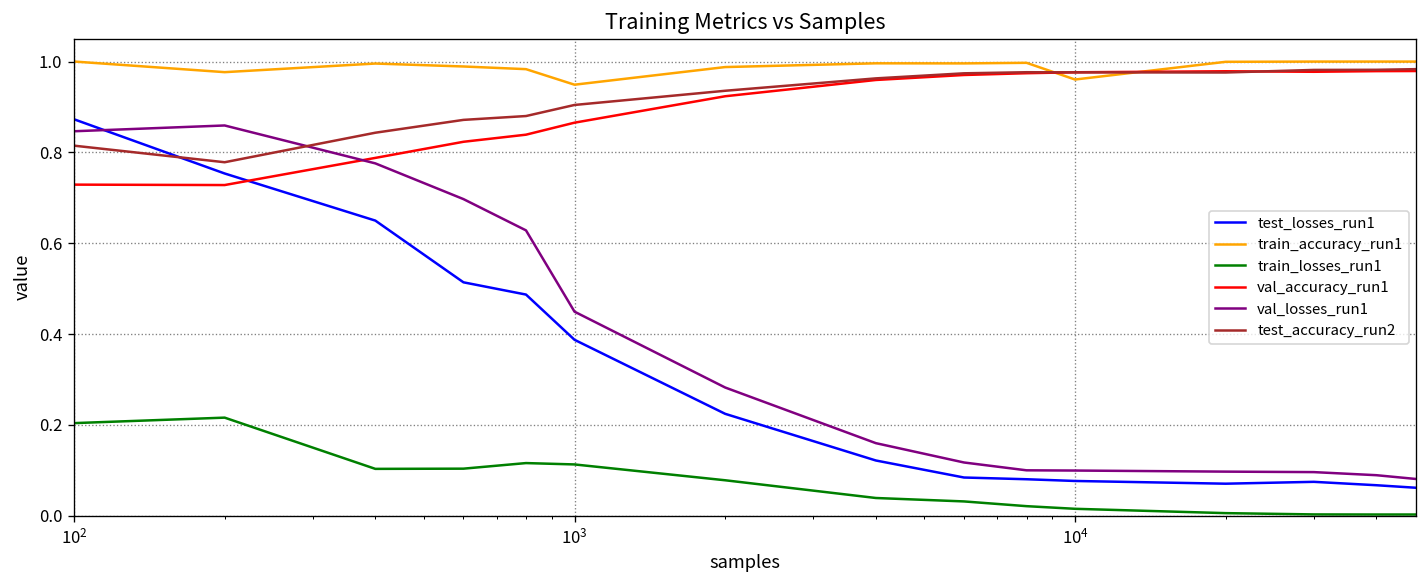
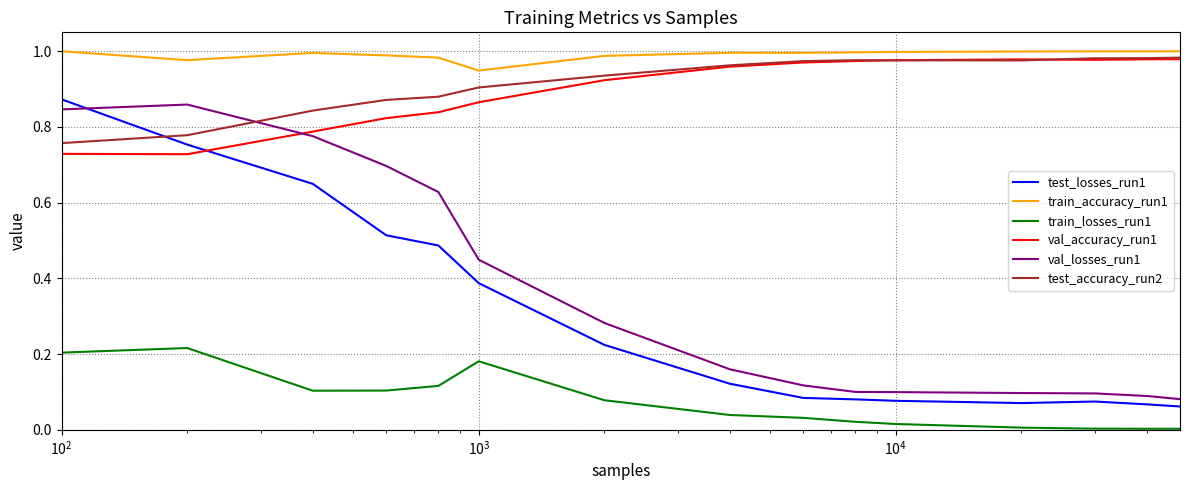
  {
    "test_losses_run1": {
      "10^2": 0.87,
      "10^3": 0.39,
      "10^4": 0.08
    },
    "train_accuracy_run1": {
      "10^2": 1.00,
      "10^3": 0.95,
-     "10^4": 0.96
+     "10^4": 1.00
    },
    "train_losses_run1": {
      "10^2": 0.20,
-     "10^3": 0.11,
+     "10^3": 0.18,
      "10^4": 0.02
    },
    "val_accuracy_run1": {
      "10^2": 0.73,
      "10^3": 0.87
    },
    "val_losses_run1": {
      "10^2": 0.85,
      "10^3": 0.45,
      "10^4": 0.10
    },
    "test_accuracy_run2": {
-     "10^2": 0.81,
+     "10^2": 0.76,
      "10^3": 0.90
    }
  }
